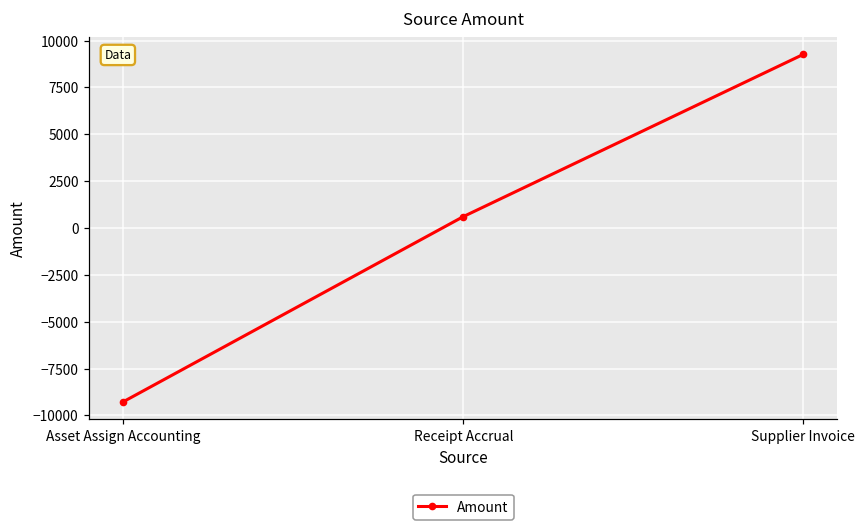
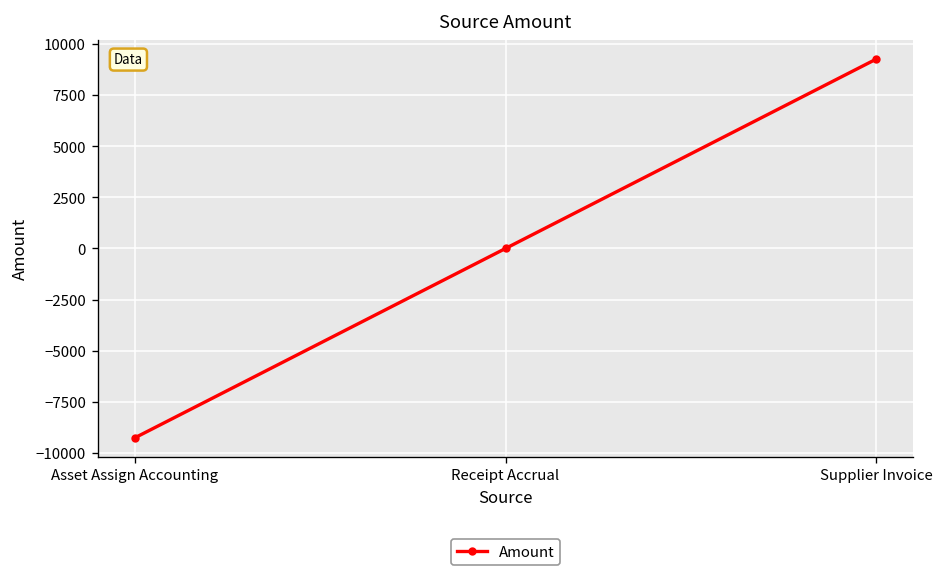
  {
    "Asset Assign Accounting": -9300,
-   "Receipt Accrual": 600,
+   "Receipt Accrual": 0,
    "Supplier Invoice": 9300
  }
